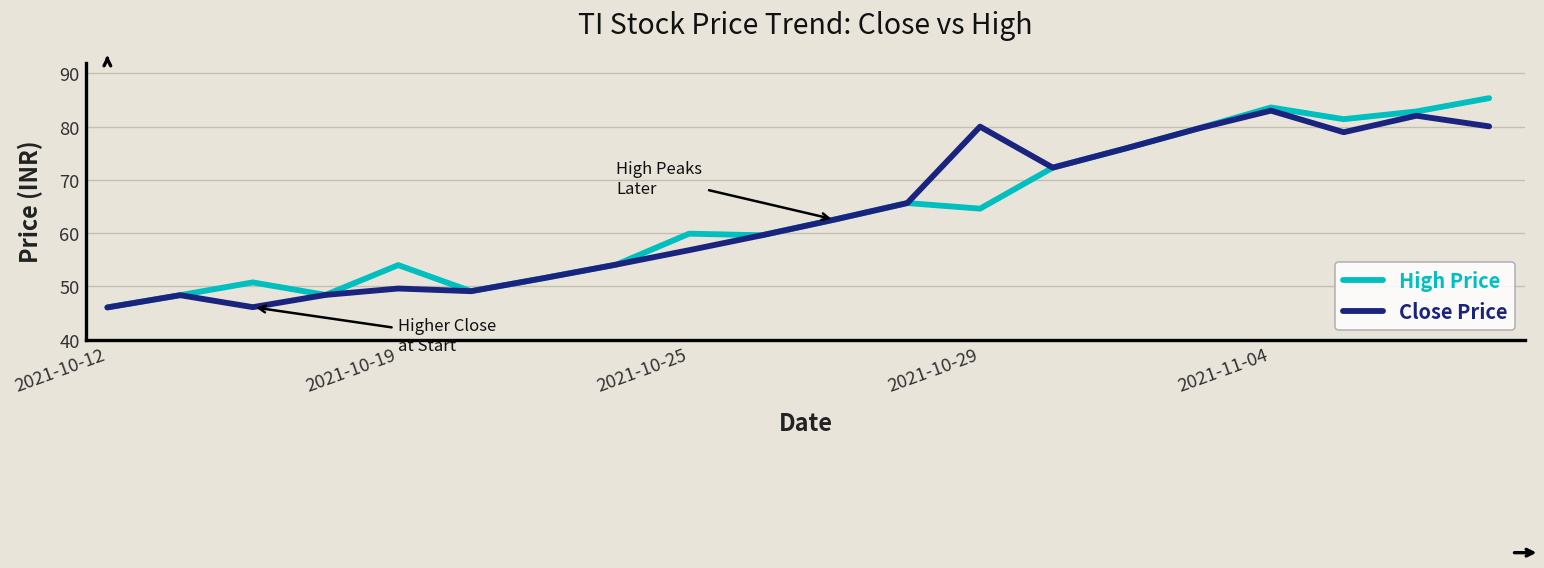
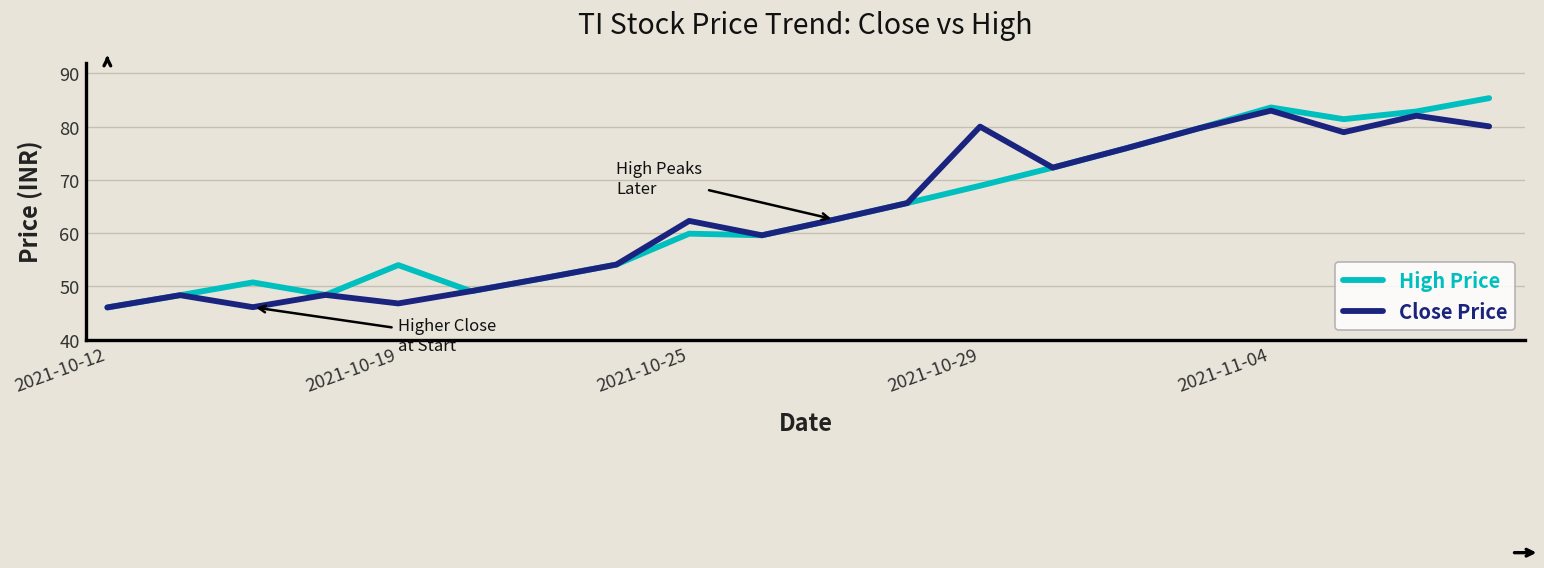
  {
    "High Price": {
      "2021-10-19": 54,
      "2021-10-25": 60,
-     "2021-10-29": 65,
+     "2021-10-29": 69,
      "2021-11-04": 84
    },
    "Close Price": {
-     "2021-10-19": 50,
-     "2021-10-25": 57,
+     "2021-10-19": 47,
+     "2021-10-25": 62,
      "2021-10-29": 80,
      "2021-11-04": 83
    }
  }
